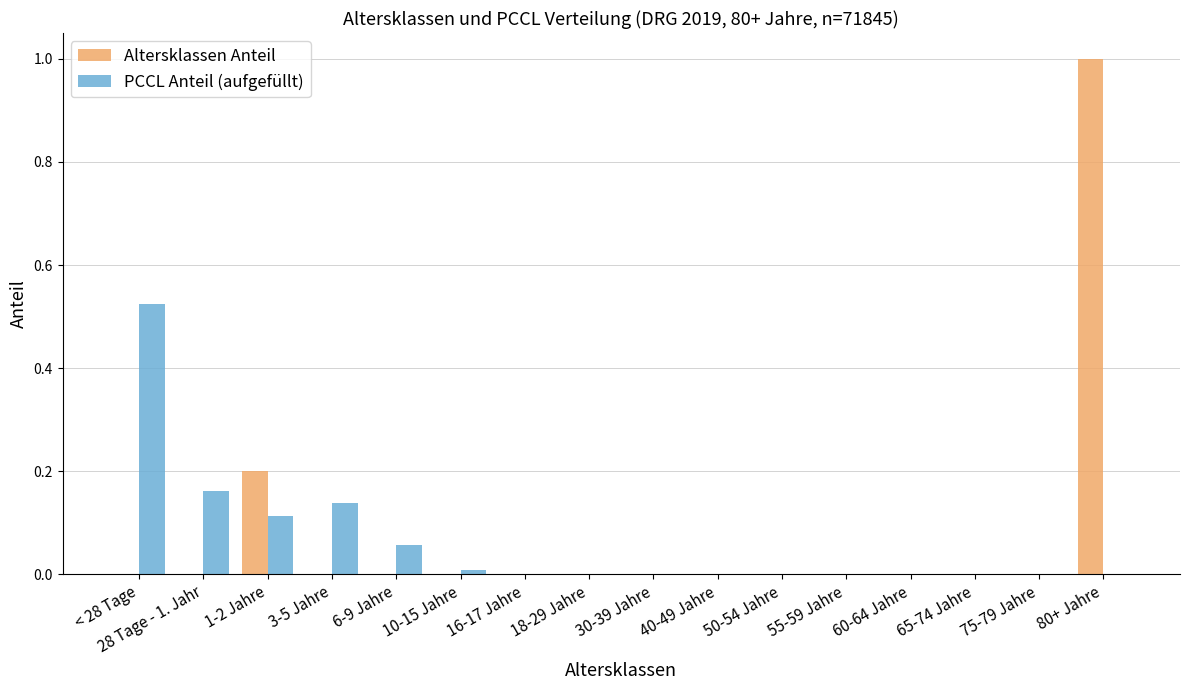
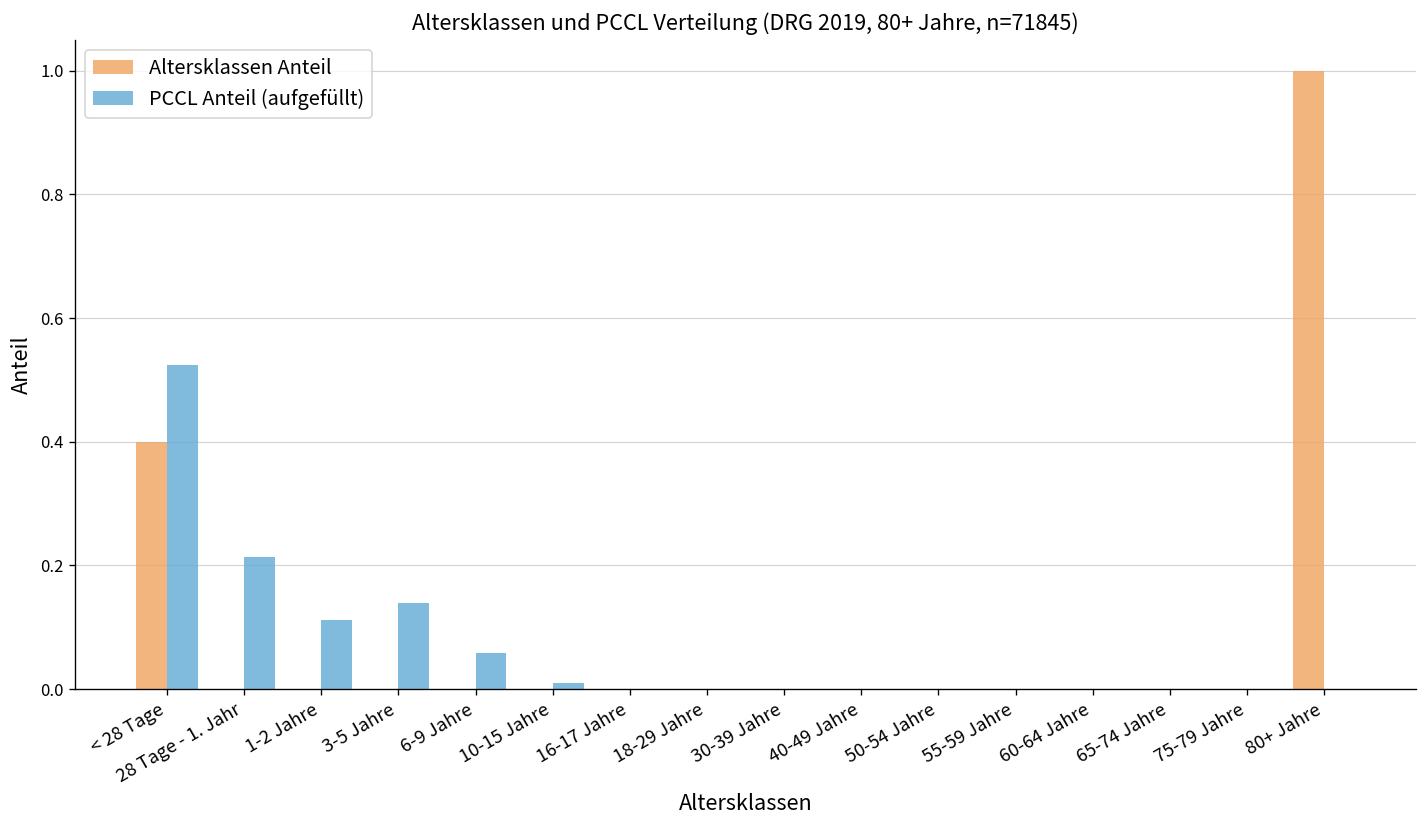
  {
    "Altersklassen Anteil": {
-     "< 28 Tage": 0.0,
+     "< 28 Tage": 0.4,
      "28 Tage - 1. Jahr": 0.0,
-     "1-2 Jahre": 0.2,
+     "1-2 Jahre": 0.0,
      "3-5 Jahre": 0.0,
      "6-9 Jahre": 0.0,
      "10-15 Jahre": 0.0,
      "16-17 Jahre": 0.0,
      "18-29 Jahre": 0.0,
      "30-39 Jahre": 0.0,
      "40-49 Jahre": 0.0,
      "50-54 Jahre": 0.0,
      "55-59 Jahre": 0.0,
      "60-64 Jahre": 0.0,
      "65-74 Jahre": 0.0,
      "75-79 Jahre": 0.0,
      "80+ Jahre": 1.0
    },
    "PCCL Anteil (aufgefüllt)": {
      "< 28 Tage": 0.52,
-     "28 Tage - 1. Jahr": 0.16,
+     "28 Tage - 1. Jahr": 0.21,
      "1-2 Jahre": 0.11,
      "3-5 Jahre": 0.14,
      "6-9 Jahre": 0.06,
      "10-15 Jahre": 0.01,
      "18-29 Jahre": 0.00,
      "30-39 Jahre": 0.00,
      "40-49 Jahre": 0.00,
      "50-54 Jahre": 0.00,
      "55-59 Jahre": 0.00,
      "60-64 Jahre": 0.00,
      "65-74 Jahre": 0.00,
      "75-79 Jahre": 0.00,
      "80+ Jahre": 0.00
    }
  }
